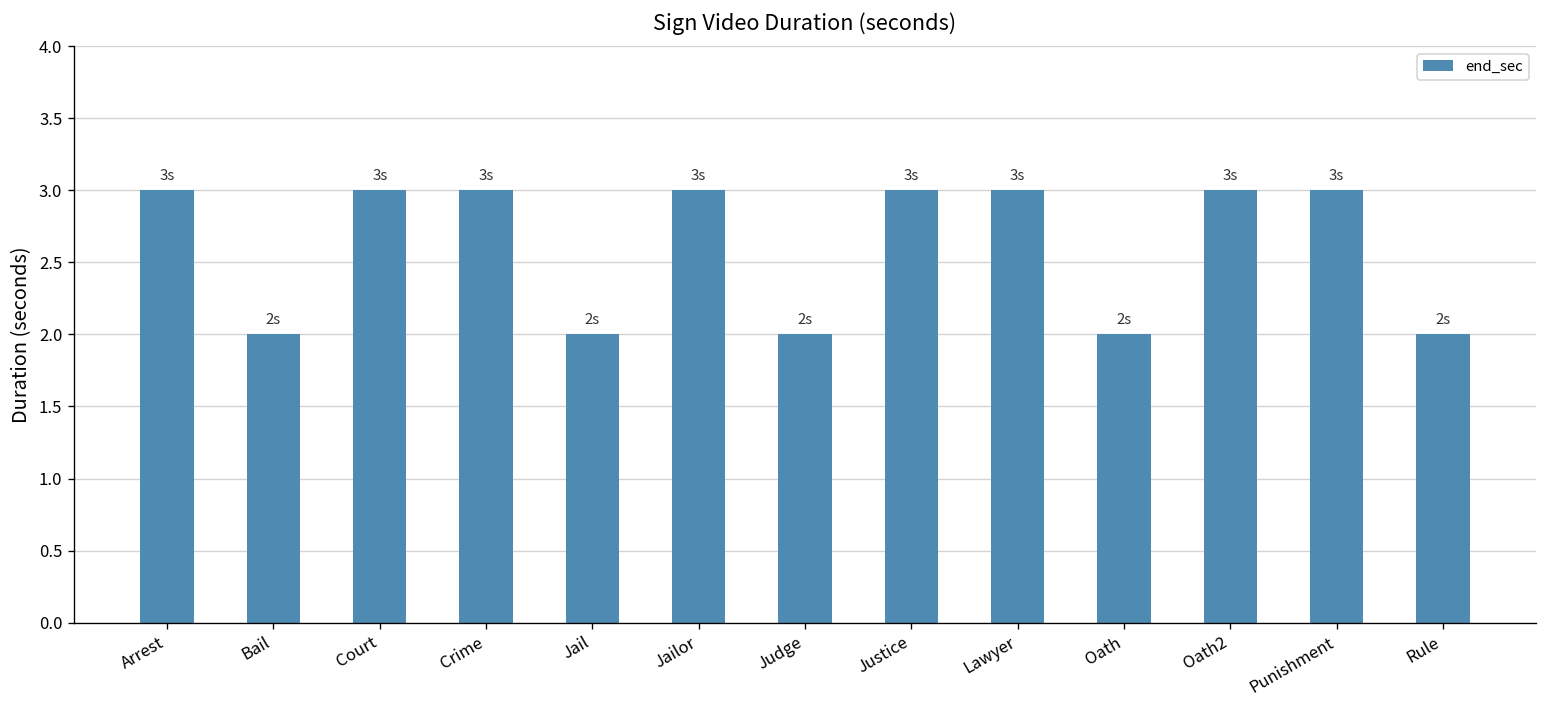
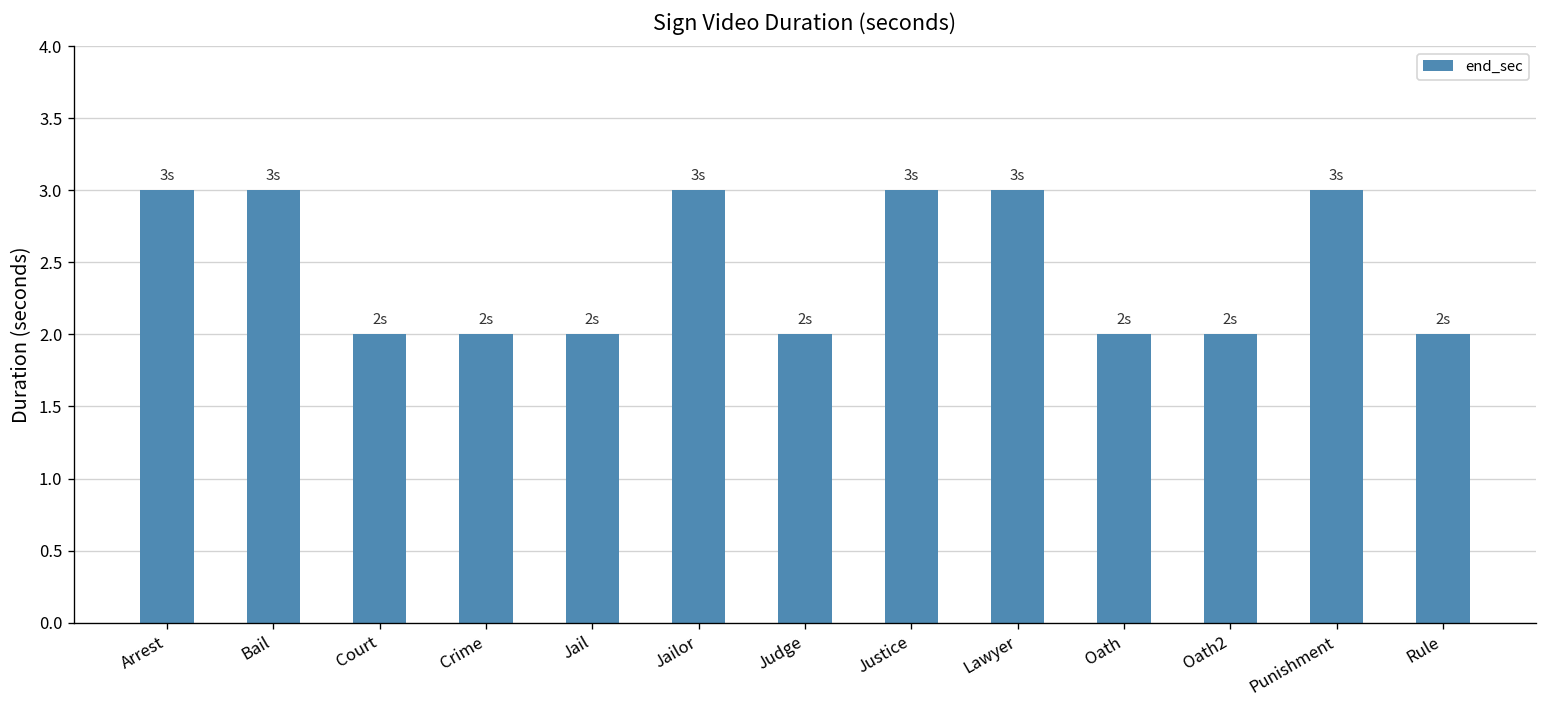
  {
    "Arrest": "3s",
-   "Bail": "2s",
-   "Court": "3s",
-   "Crime": "3s",
+   "Bail": "3s",
+   "Court": "2s",
+   "Crime": "2s",
    "Jail": "2s",
    "Jailor": "3s",
    "Judge": "2s",
    "Justice": "3s",
    "Lawyer": "3s",
    "Oath": "2s",
-   "Oath2": "3s",
+   "Oath2": "2s",
    "Punishment": "3s",
    "Rule": "2s"
  }
